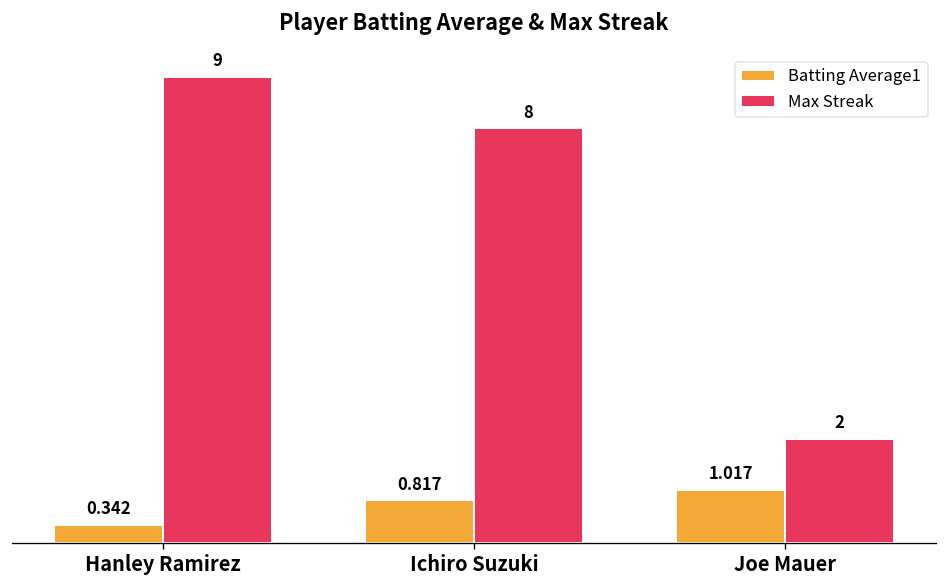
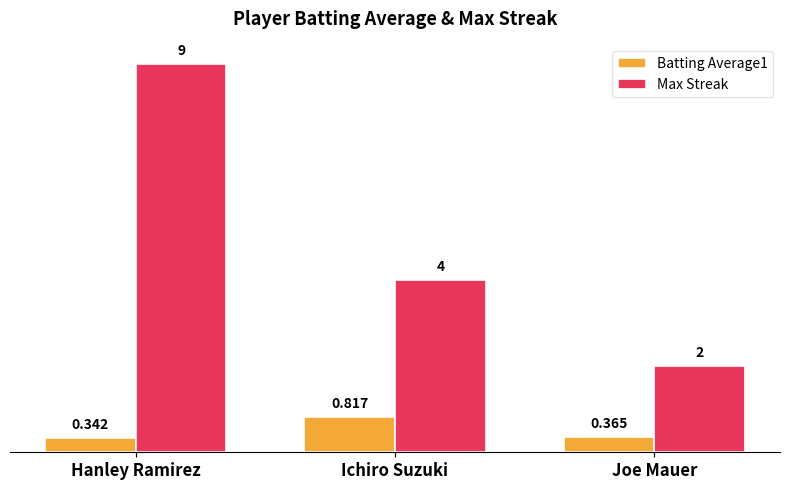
  {
    "Batting Average1": {
      "Hanley Ramirez": 0.342,
      "Ichiro Suzuki": 0.817,
-     "Joe Mauer": 1.017
+     "Joe Mauer": 0.365
    },
    "Max Streak": {
      "Hanley Ramirez": 9,
-     "Ichiro Suzuki": 8,
+     "Ichiro Suzuki": 4,
      "Joe Mauer": 2
    }
  }
